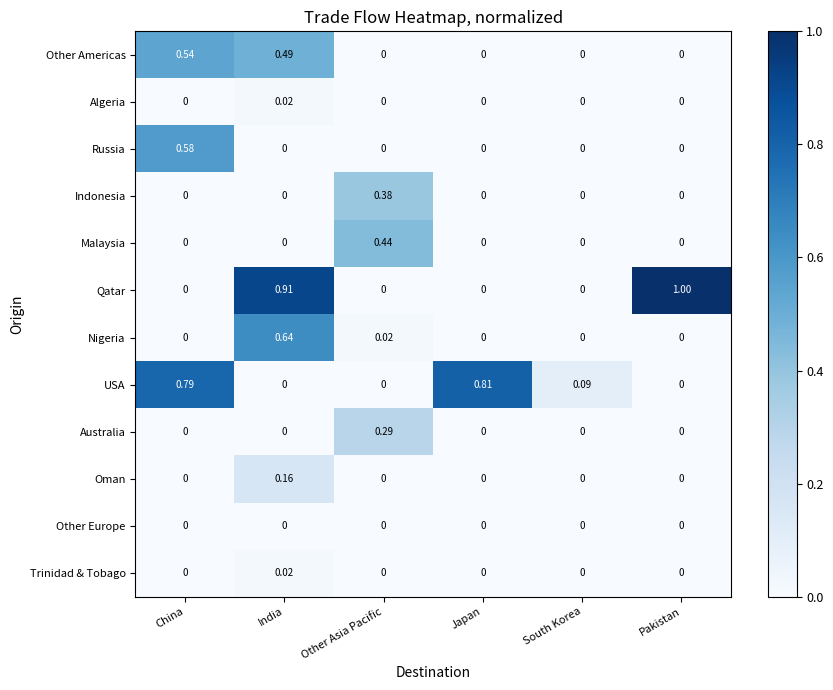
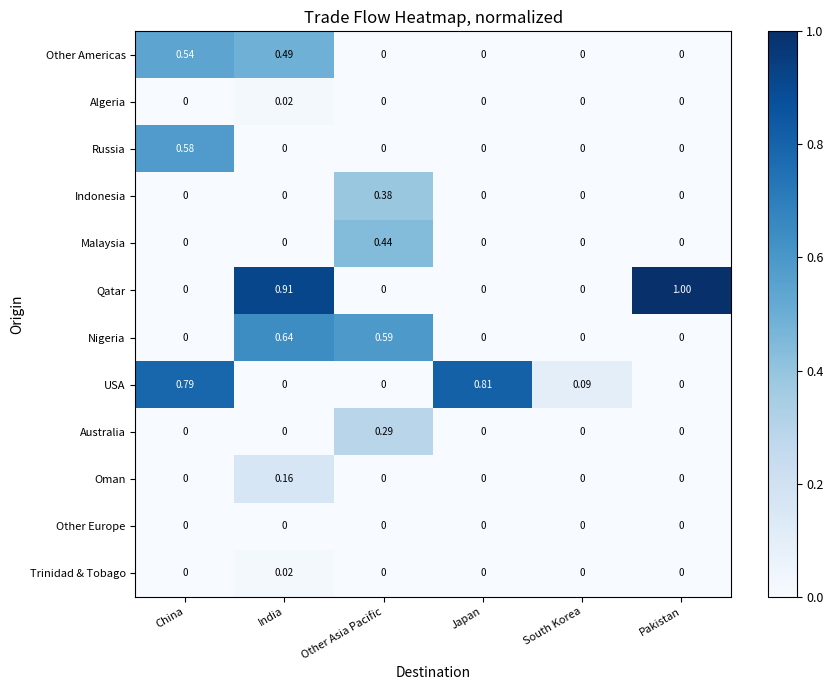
  {
    "Other Americas": {
      "China": 0.54,
      "India": 0.49,
      "Other Asia Pacific": 0,
      "Japan": 0,
      "South Korea": 0,
      "Pakistan": 0
    },
    "Algeria": {
      "China": 0,
      "India": 0.02,
      "Other Asia Pacific": 0,
      "Japan": 0,
      "South Korea": 0,
      "Pakistan": 0
    },
    "Russia": {
      "China": 0.58,
      "India": 0,
      "Other Asia Pacific": 0,
      "Japan": 0,
      "South Korea": 0,
      "Pakistan": 0
    },
    "Indonesia": {
      "China": 0,
      "India": 0,
      "Other Asia Pacific": 0.38,
      "Japan": 0,
      "South Korea": 0,
      "Pakistan": 0
    },
    "Malaysia": {
      "China": 0,
      "India": 0,
      "Other Asia Pacific": 0.44,
      "Japan": 0,
      "South Korea": 0,
      "Pakistan": 0
    },
    "Qatar": {
      "China": 0,
      "India": 0.91,
      "Other Asia Pacific": 0,
      "Japan": 0,
      "South Korea": 0,
      "Pakistan": 1.00
    },
    "Nigeria": {
      "China": 0,
      "India": 0.64,
-     "Other Asia Pacific": 0.02,
+     "Other Asia Pacific": 0.59,
      "Japan": 0,
      "South Korea": 0,
      "Pakistan": 0
    },
    "USA": {
      "China": 0.79,
      "India": 0,
      "Other Asia Pacific": 0,
      "Japan": 0.81,
      "South Korea": 0.09,
      "Pakistan": 0
    },
    "Australia": {
      "China": 0,
      "India": 0,
      "Other Asia Pacific": 0.29,
      "Japan": 0,
      "South Korea": 0,
      "Pakistan": 0
    },
    "Oman": {
      "China": 0,
      "India": 0.16,
      "Other Asia Pacific": 0,
      "Japan": 0,
      "South Korea": 0,
      "Pakistan": 0
    },
    "Other Europe": {
      "China": 0,
      "India": 0,
      "Other Asia Pacific": 0,
      "Japan": 0,
      "South Korea": 0,
      "Pakistan": 0
    },
    "Trinidad & Tobago": {
      "China": 0,
      "India": 0.02,
      "Other Asia Pacific": 0,
      "Japan": 0,
      "South Korea": 0,
      "Pakistan": 0
    }
  }
